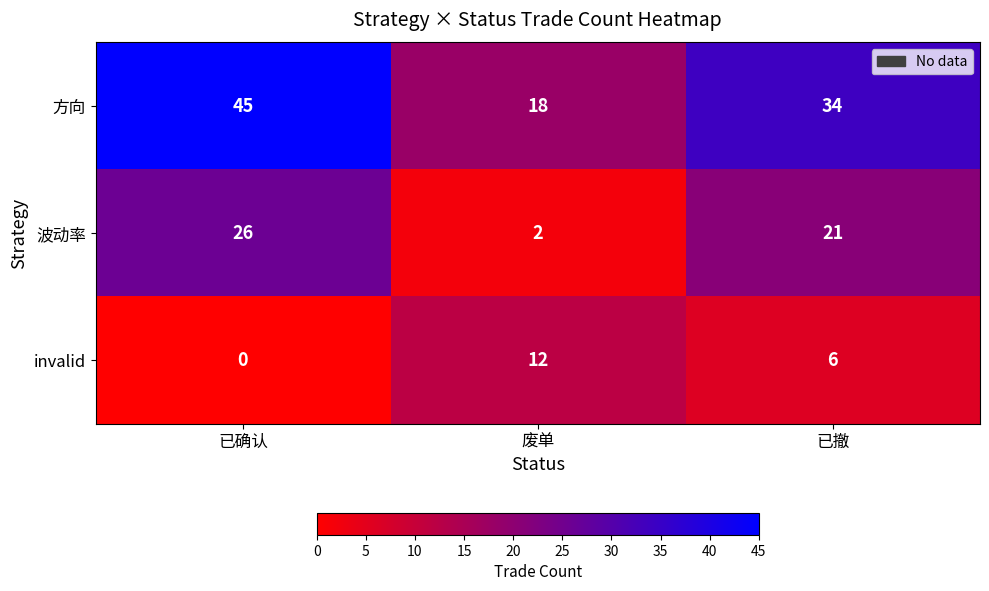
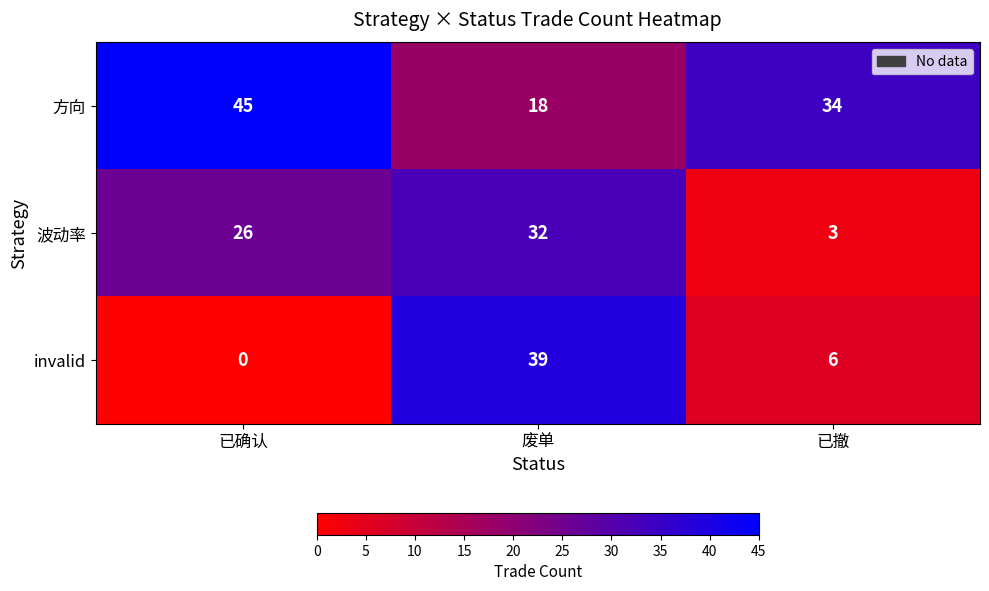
  {
    "方向": {
      "已确认": 45,
      "废单": 18,
      "已撤": 34
    },
    "波动率": {
      "已确认": 26,
-     "废单": 2,
-     "已撤": 21
+     "废单": 32,
+     "已撤": 3
    },
    "invalid": {
      "已确认": 0,
-     "废单": 12,
+     "废单": 39,
      "已撤": 6
    }
  }
